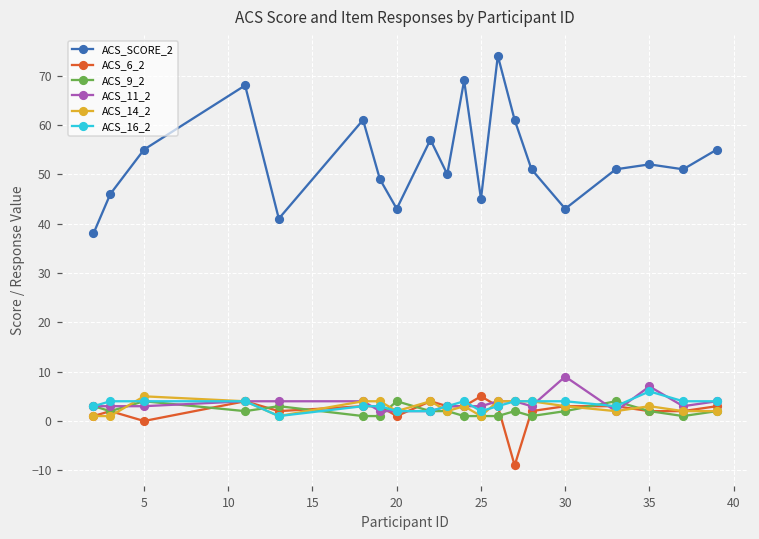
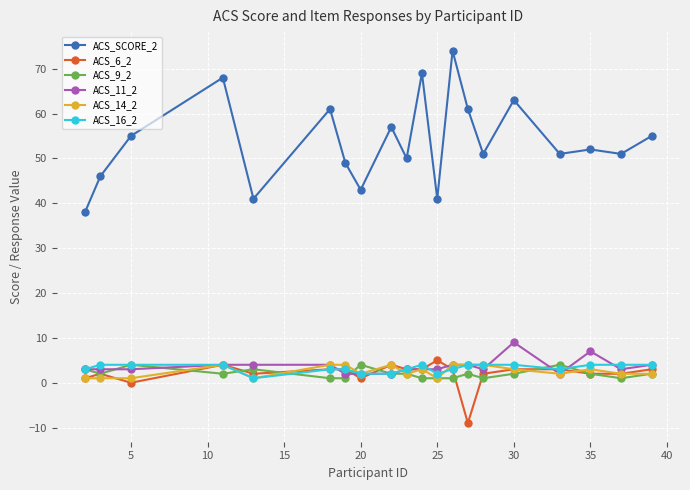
  {
    "ACS_SCORE_2": {
      "5": 55,
      "20": 43,
-     "25": 45,
-     "30": 43,
+     "25": 41,
+     "30": 63,
      "35": 52
    },
    "ACS_6_2": {
      "5": 0,
      "20": 1,
      "25": 5
    },
    "ACS_9_2": {
      "20": 4,
      "30": 2
    },
    "ACS_11_2": {
      "5": 3,
      "25": 3,
      "30": 9,
      "35": 7
    },
    "ACS_14_2": {
-     "5": 5,
+     "5": 1,
      "35": 3
    },
    "ACS_16_2": {
      "25": 2,
      "30": 4,
-     "35": 6
+     "35": 4
    }
  }
